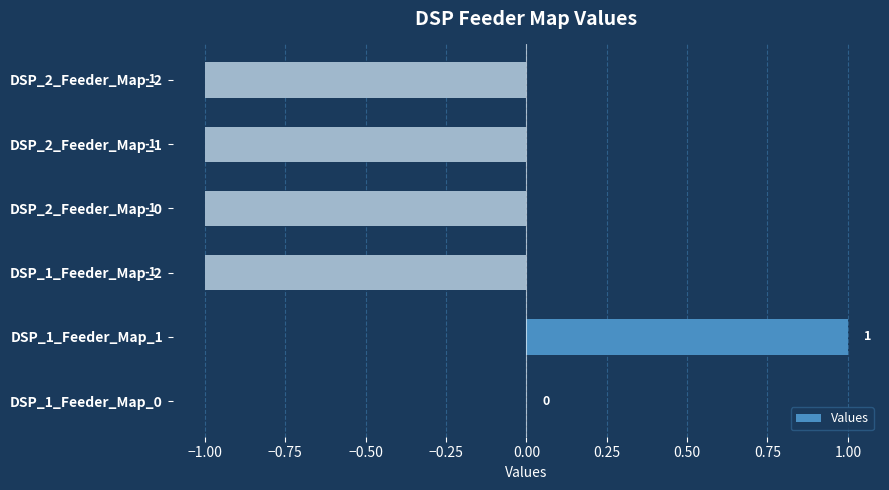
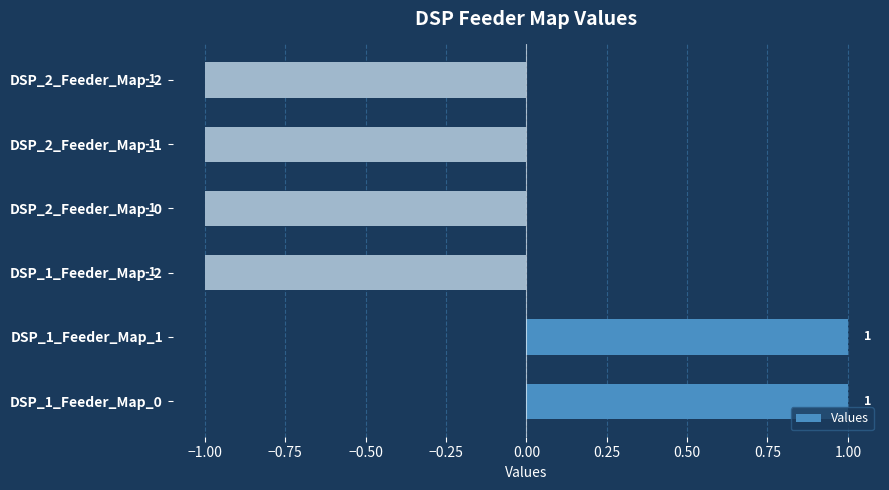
  {
    "DSP_1_Feeder_Map_1": 1,
-   "DSP_1_Feeder_Map_0": 0
+   "DSP_1_Feeder_Map_0": 1
  }
